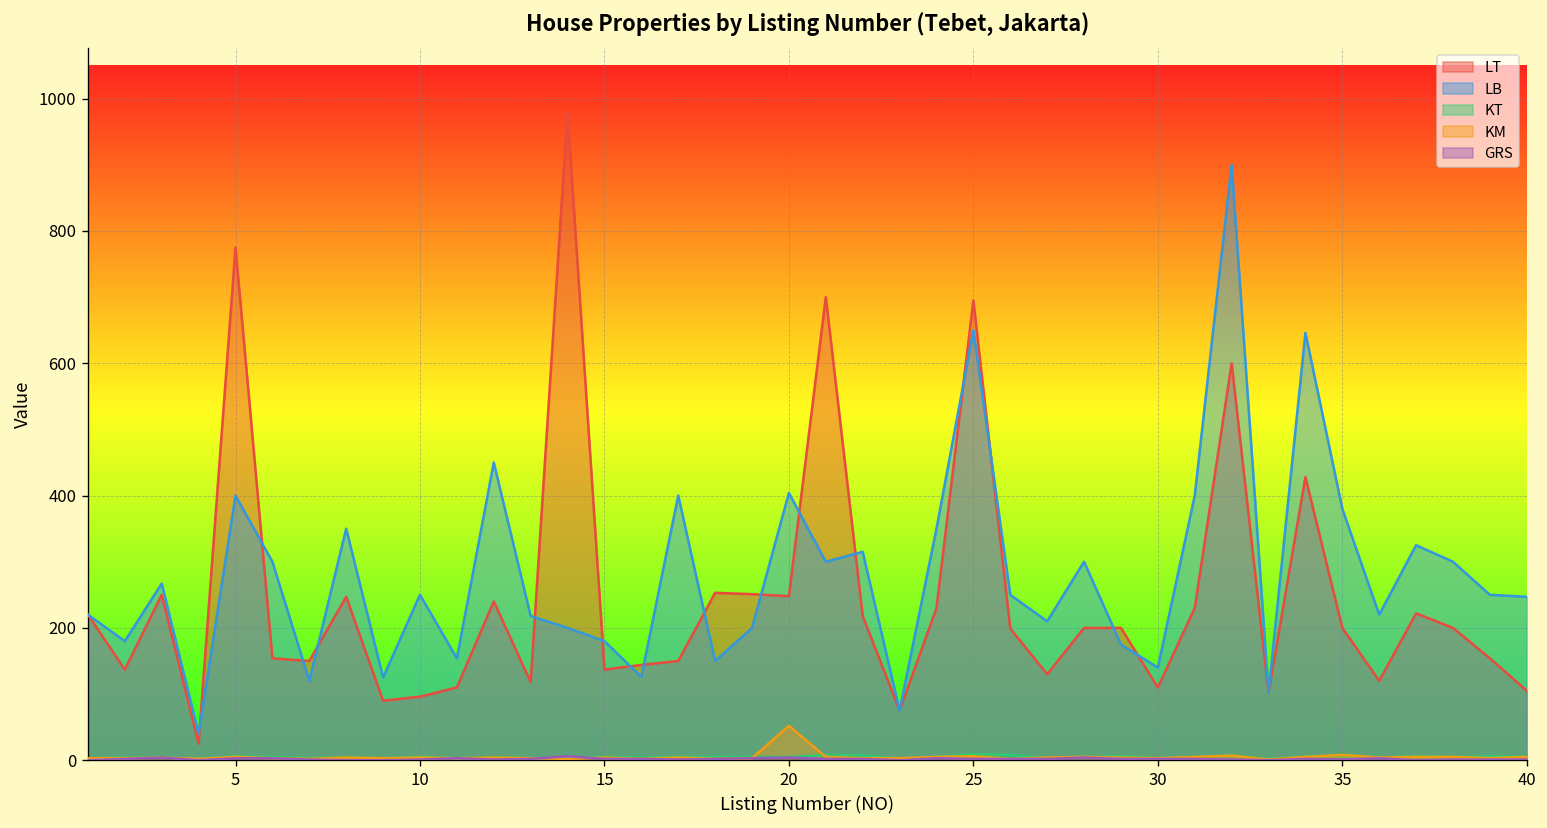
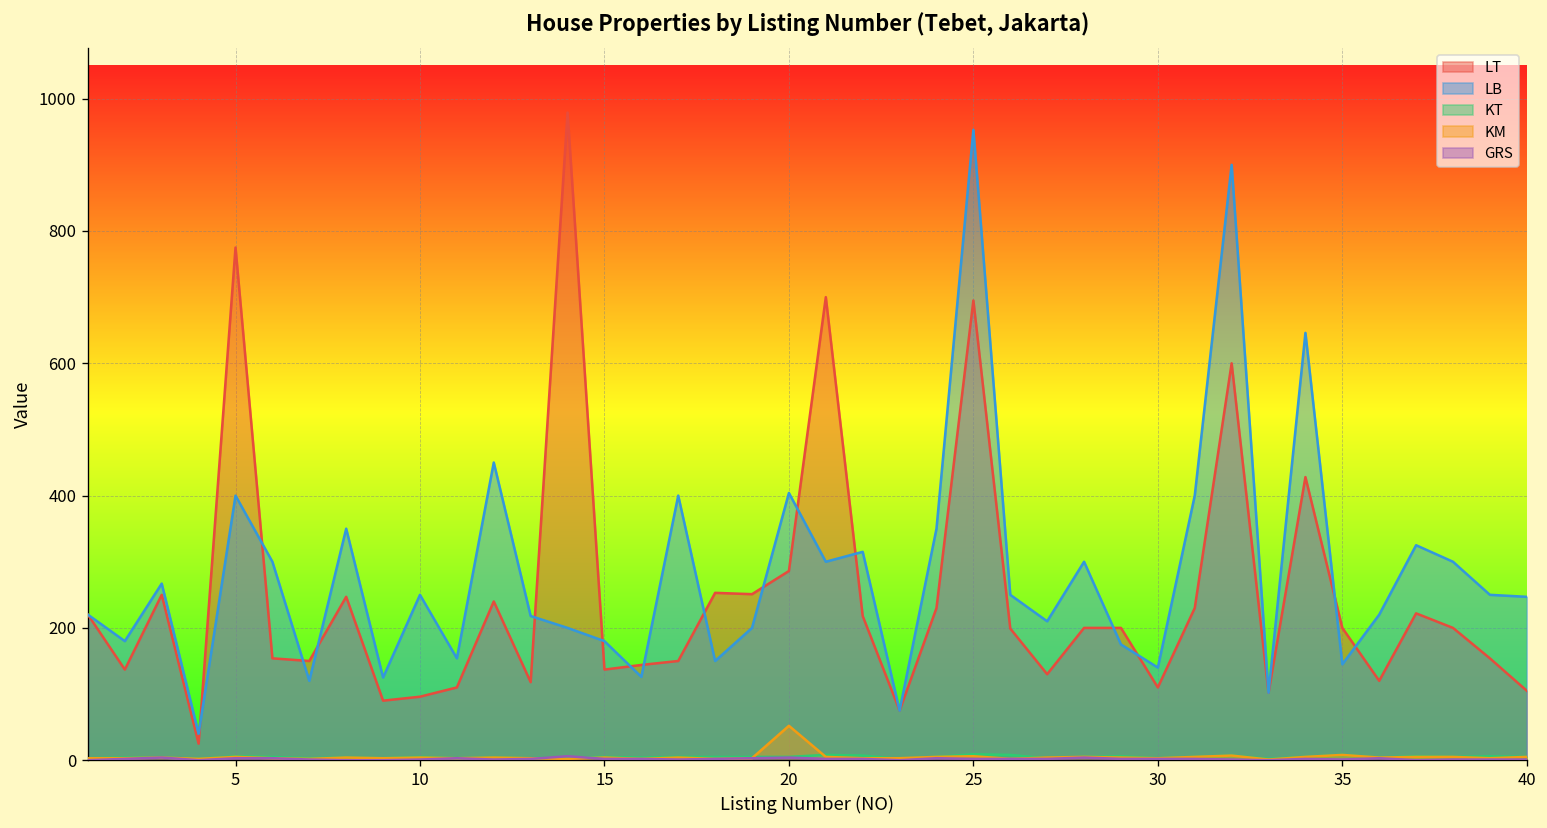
  {
    "LT": {
      "5": 780,
      "10": 100,
      "15": 140,
-     "20": 250,
+     "20": 290,
      "25": 700,
      "30": 110,
      "35": 200,
      "40": 110
    },
    "LB": {
      "5": 400,
      "10": 250,
      "15": 180,
      "20": 400,
-     "25": 650,
+     "25": 950,
      "30": 140,
-     "35": 380,
+     "35": 150,
      "40": 250
    },
    "KM": {
      "20": 50
    },
    "GRS": {
      "35": 0
    }
  }
